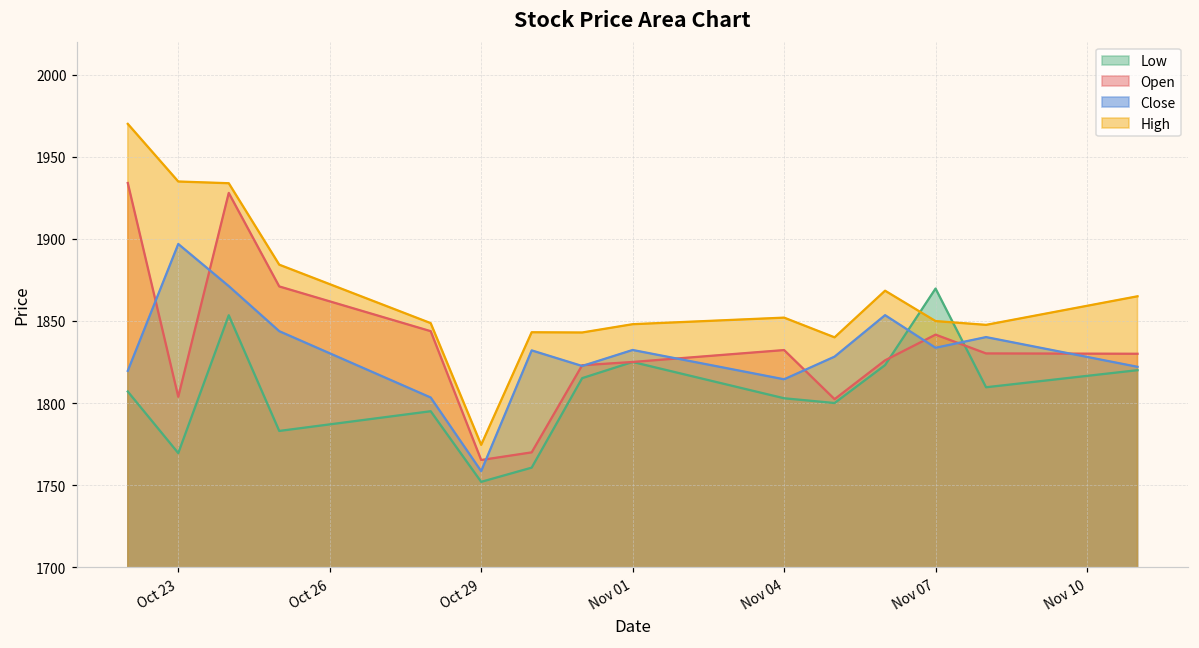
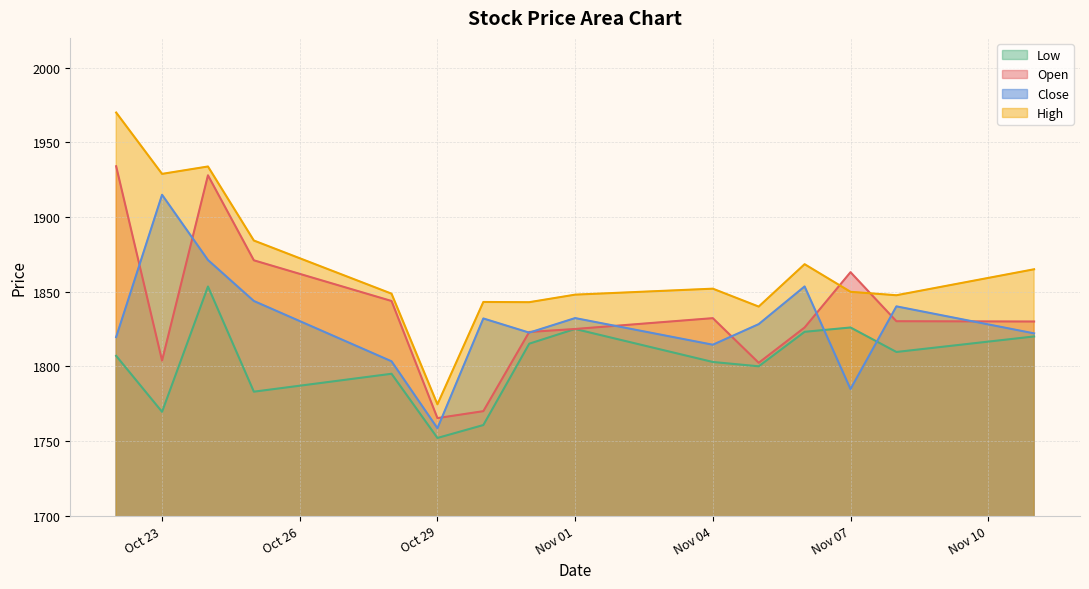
  {
    "Low": {
      "Oct 23": 1770,
      "Oct 29": 1752,
      "Nov 04": 1803,
-     "Nov 07": 1870
+     "Nov 07": 1826
    },
    "Open": {
      "Oct 23": 1804,
      "Oct 29": 1765,
      "Nov 04": 1832,
-     "Nov 07": 1842
+     "Nov 07": 1863
    },
    "Close": {
-     "Oct 23": 1897,
+     "Oct 23": 1915,
      "Oct 29": 1759,
      "Nov 01": 1832,
      "Nov 04": 1814,
-     "Nov 07": 1834
+     "Nov 07": 1785
    },
    "High": {
-     "Oct 23": 1935,
+     "Oct 23": 1929,
      "Oct 29": 1775,
      "Nov 01": 1848,
      "Nov 04": 1852,
      "Nov 07": 1850
    }
  }
